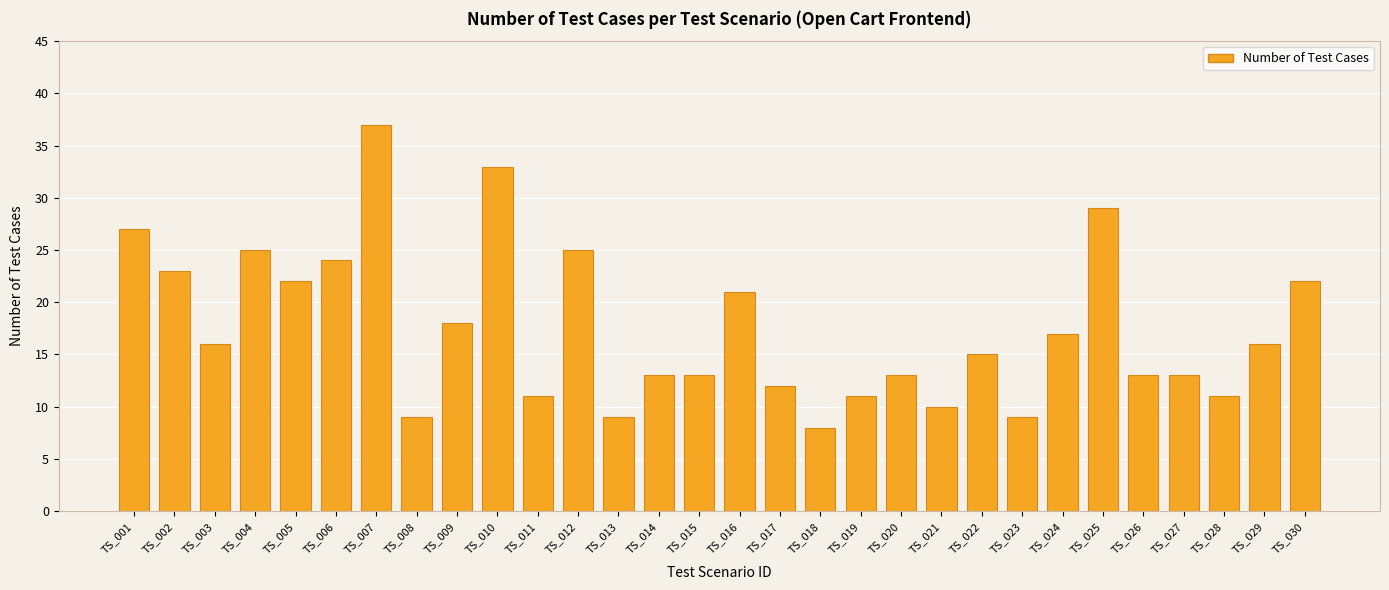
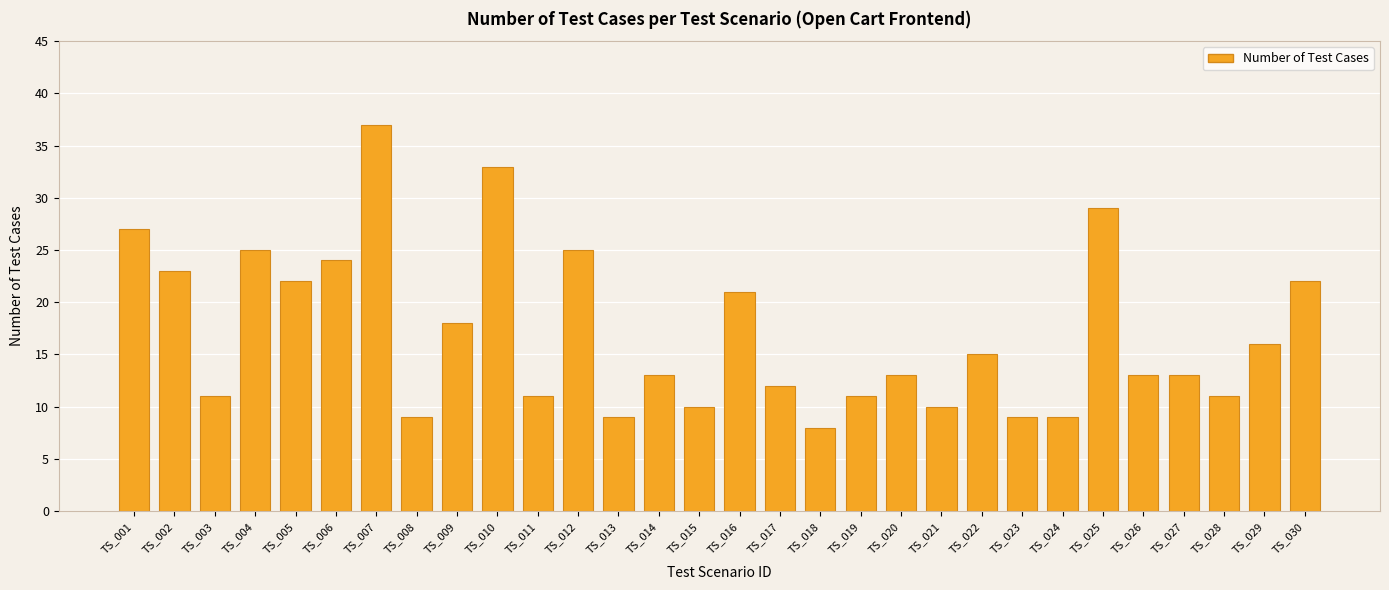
  {
    "TS_001": 27,
    "TS_002": 23,
-   "TS_003": 16,
+   "TS_003": 11,
    "TS_004": 25,
    "TS_005": 22,
    "TS_006": 24,
    "TS_007": 37,
    "TS_008": 9,
    "TS_009": 18,
    "TS_010": 33,
    "TS_011": 11,
    "TS_012": 25,
    "TS_013": 9,
    "TS_014": 13,
-   "TS_015": 13,
+   "TS_015": 10,
    "TS_016": 21,
    "TS_017": 12,
    "TS_018": 8,
    "TS_019": 11,
    "TS_020": 13,
    "TS_021": 10,
    "TS_022": 15,
    "TS_023": 9,
-   "TS_024": 17,
+   "TS_024": 9,
    "TS_025": 29,
    "TS_026": 13,
    "TS_027": 13,
    "TS_028": 11,
    "TS_029": 16,
    "TS_030": 22
  }
